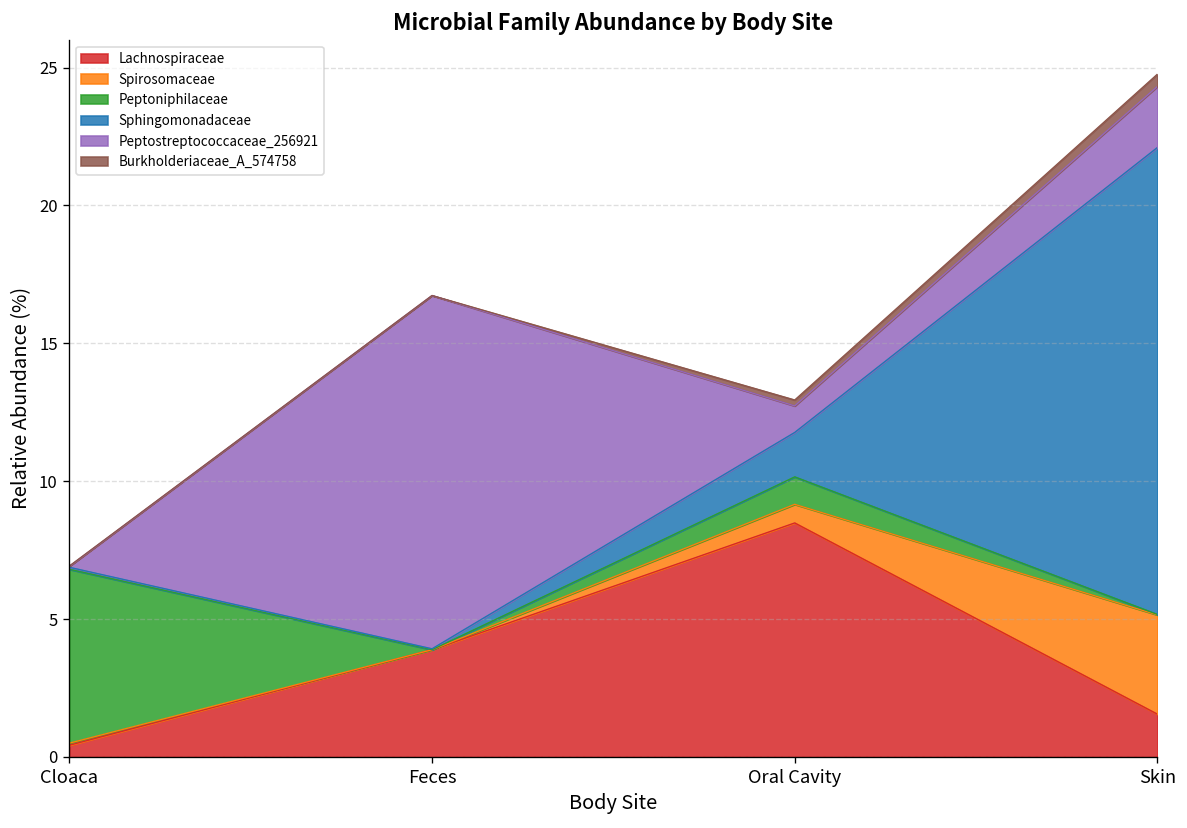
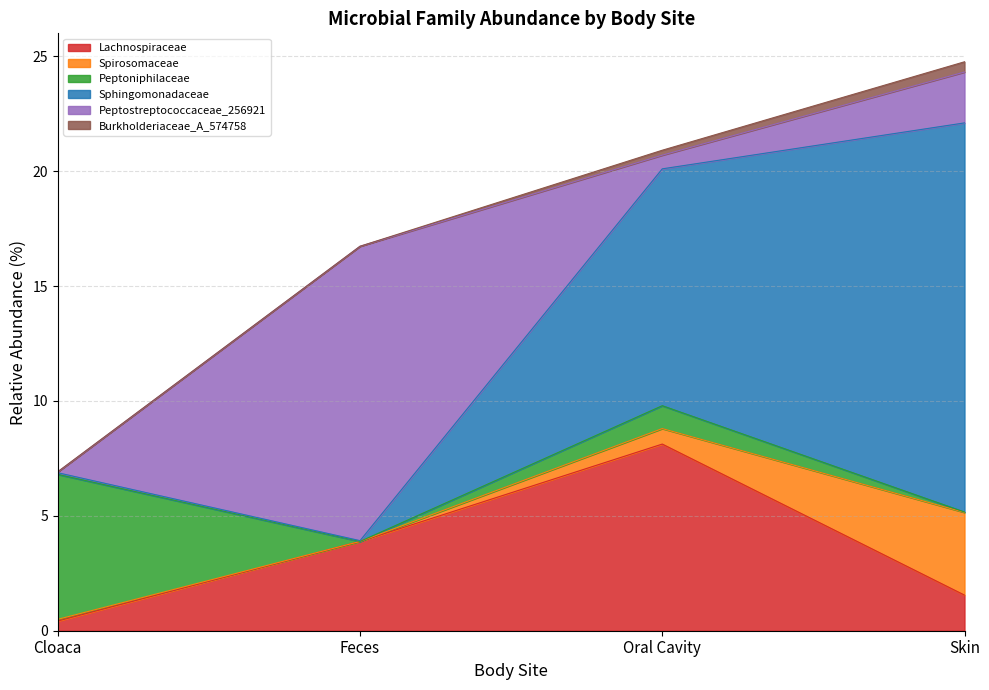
  {
    "Lachnospiraceae": {
-     "Oral Cavity": 8.5,
+     "Oral Cavity": 8.1,
      "Skin": 1.5
    },
    "Spirosomaceae": {
      "Oral Cavity": 0.7
    },
    "Peptoniphilaceae": {
      "Oral Cavity": 1.0
    },
    "Sphingomonadaceae": {
-     "Oral Cavity": 1.6,
+     "Oral Cavity": 10.3,
      "Skin": 16.9
    },
    "Peptostreptococcaceae_256921": {
-     "Oral Cavity": 1.0,
+     "Oral Cavity": 0.6,
      "Skin": 2.2
    },
    "Burkholderiaceae_A_574758": {
      "Oral Cavity": 0.2,
      "Skin": 0.4
    }
  }
